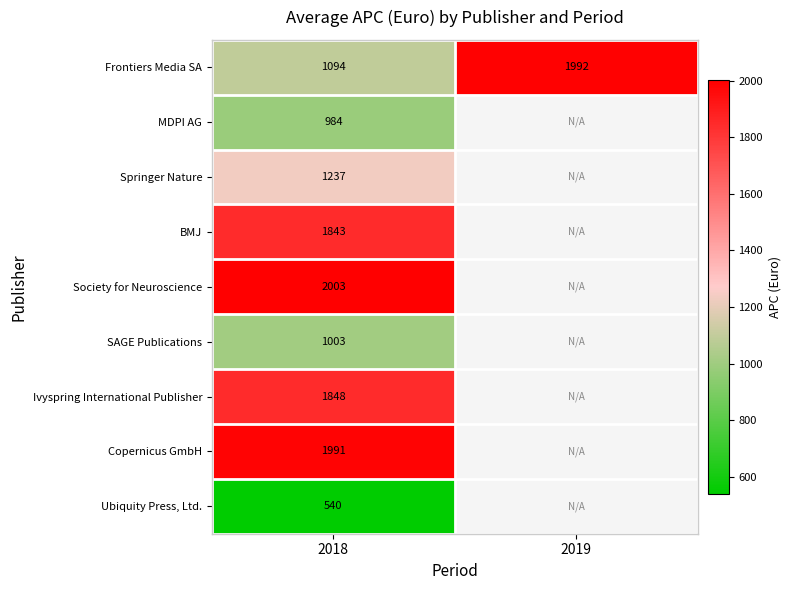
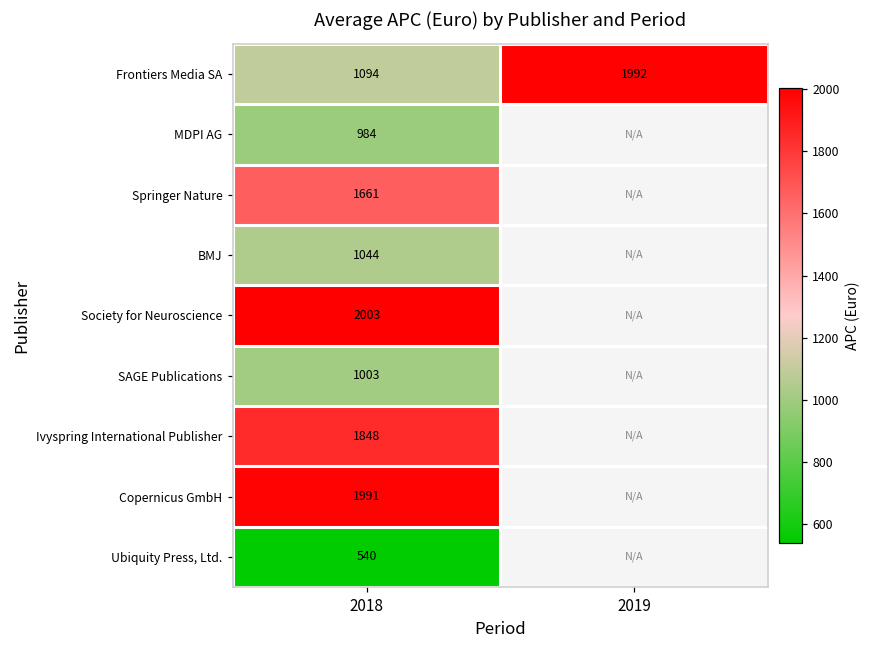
  {
    "Frontiers Media SA": {
      "2018": 1094,
      "2019": 1992
    },
    "MDPI AG": {
      "2018": 984
    },
    "Springer Nature": {
-     "2018": 1237
+     "2018": 1661
    },
    "BMJ": {
-     "2018": 1843
+     "2018": 1044
    },
    "Society for Neuroscience": {
      "2018": 2003
    },
    "SAGE Publications": {
      "2018": 1003
    },
    "Ivyspring International Publisher": {
      "2018": 1848
    },
    "Copernicus GmbH": {
      "2018": 1991
    },
    "Ubiquity Press, Ltd.": {
      "2018": 540
    }
  }
